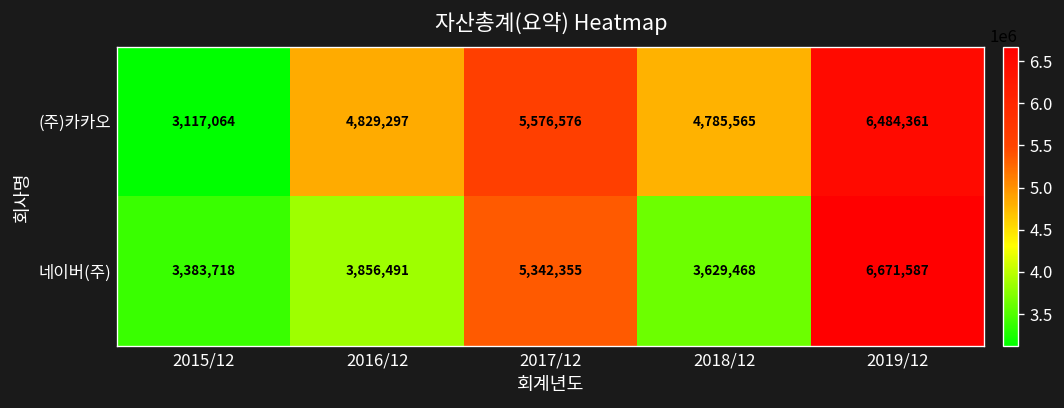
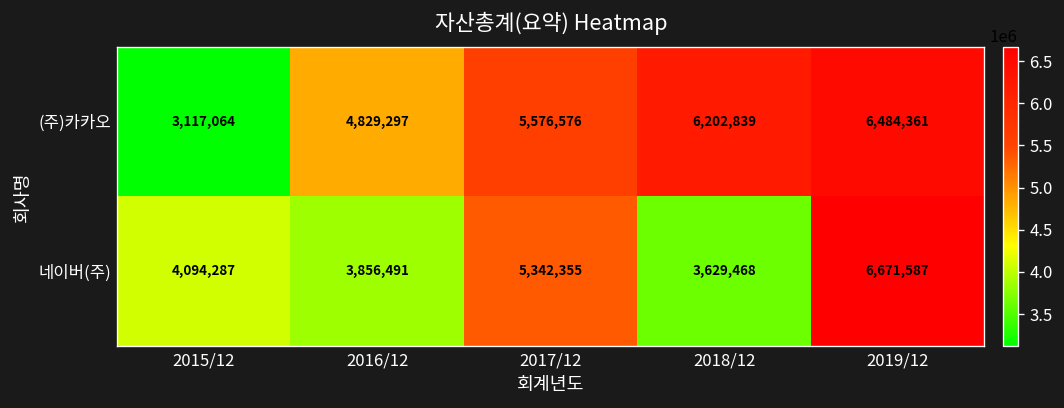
  {
    "(주)카카오": {
      "2015/12": "3,117,064",
      "2016/12": "4,829,297",
      "2017/12": "5,576,576",
-     "2018/12": "4,785,565",
+     "2018/12": "6,202,839",
      "2019/12": "6,484,361"
    },
    "네이버(주)": {
-     "2015/12": "3,383,718",
+     "2015/12": "4,094,287",
      "2016/12": "3,856,491",
      "2017/12": "5,342,355",
      "2018/12": "3,629,468",
      "2019/12": "6,671,587"
    }
  }
